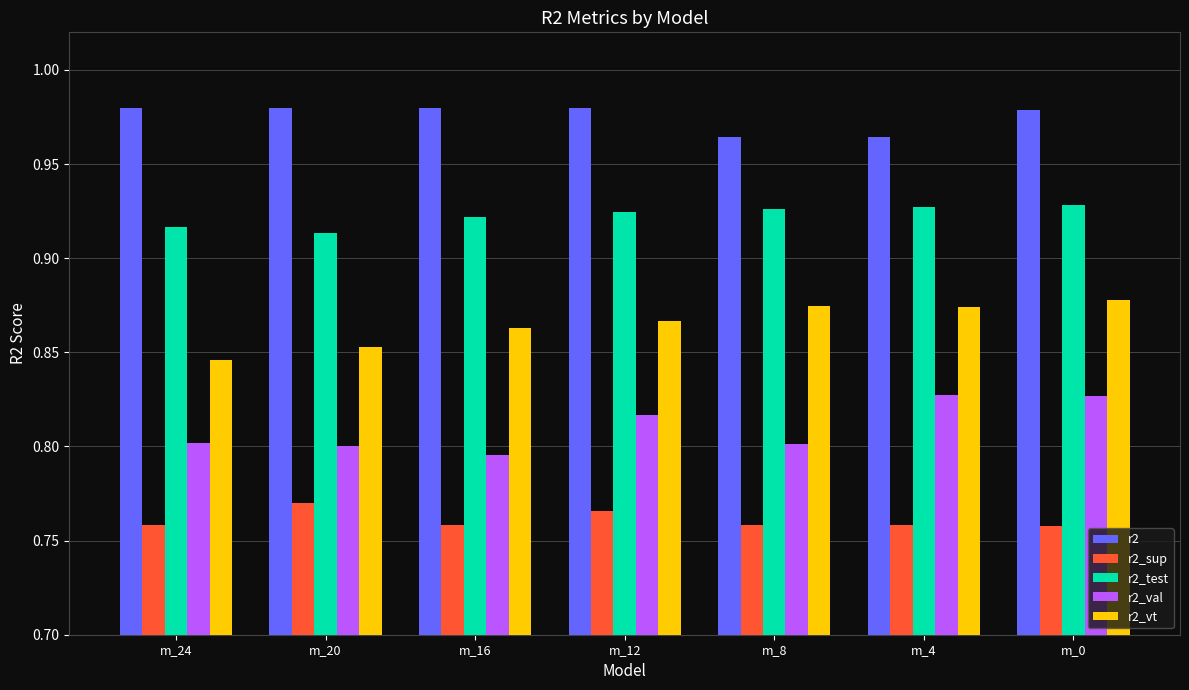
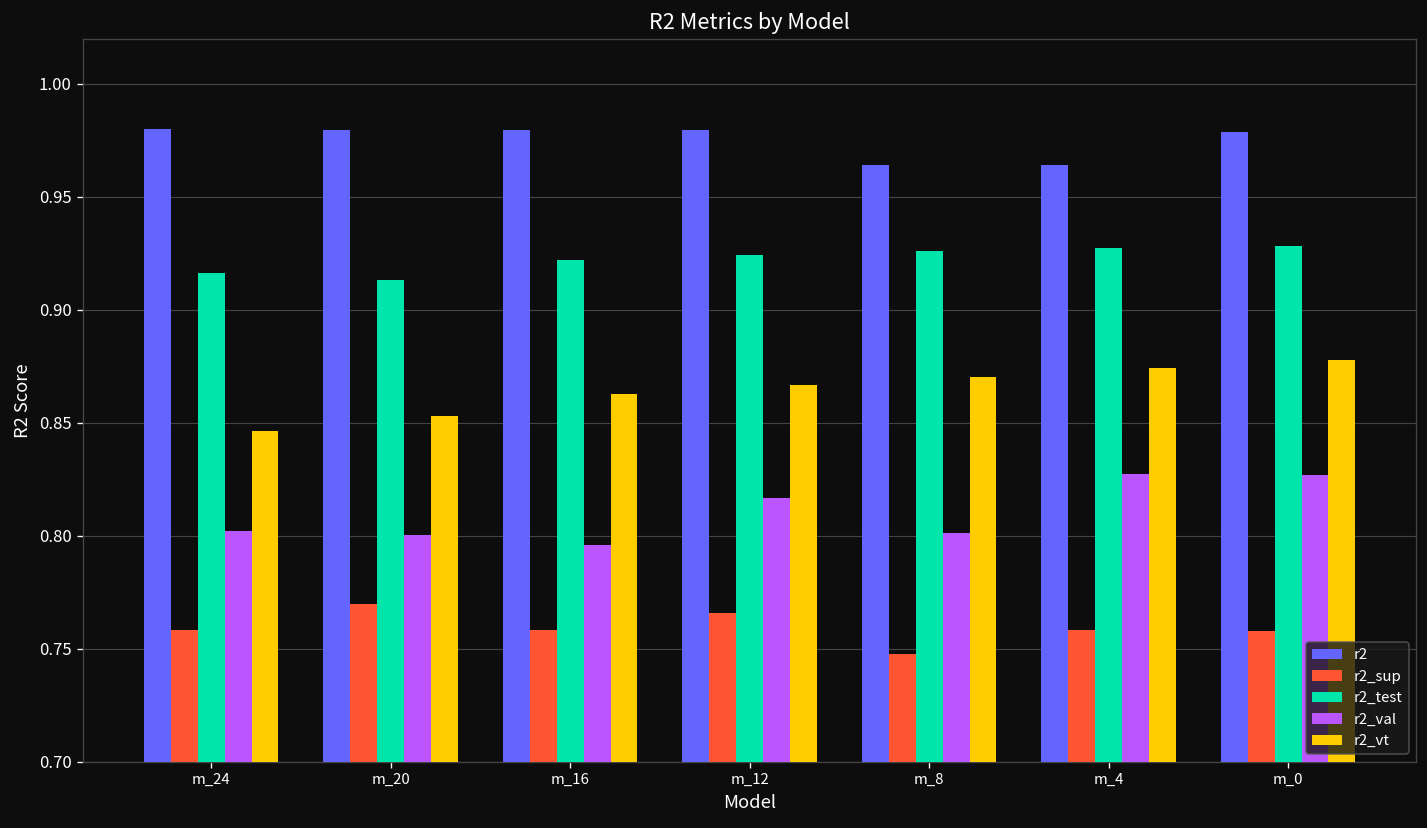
  {
    "r2": {
      "m_24": 0.980,
      "m_20": 0.980,
      "m_16": 0.980,
      "m_12": 0.980,
      "m_8": 0.964,
      "m_4": 0.964,
      "m_0": 0.979
    },
    "r2_sup": {
      "m_24": 0.758,
      "m_20": 0.770,
      "m_16": 0.758,
      "m_12": 0.766,
-     "m_8": 0.758,
+     "m_8": 0.748,
      "m_4": 0.758,
      "m_0": 0.758
    },
    "r2_test": {
      "m_24": 0.916,
      "m_20": 0.913,
      "m_16": 0.922,
      "m_12": 0.924,
      "m_8": 0.926,
      "m_4": 0.927,
      "m_0": 0.928
    },
    "r2_val": {
      "m_24": 0.802,
      "m_20": 0.800,
      "m_16": 0.796,
      "m_12": 0.817,
      "m_8": 0.801,
      "m_4": 0.827,
      "m_0": 0.827
    },
    "r2_vt": {
      "m_24": 0.846,
      "m_20": 0.853,
      "m_16": 0.863,
      "m_12": 0.867,
-     "m_8": 0.875,
+     "m_8": 0.870,
      "m_4": 0.874,
      "m_0": 0.878
    }
  }
